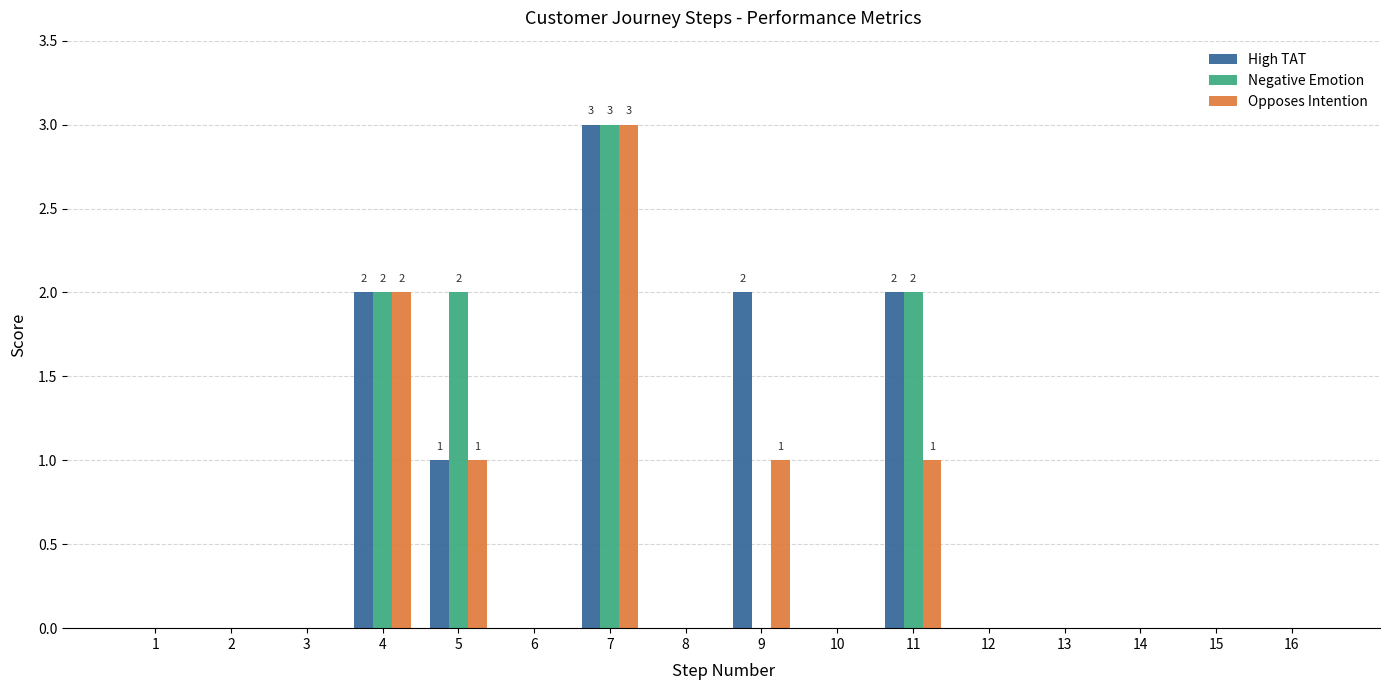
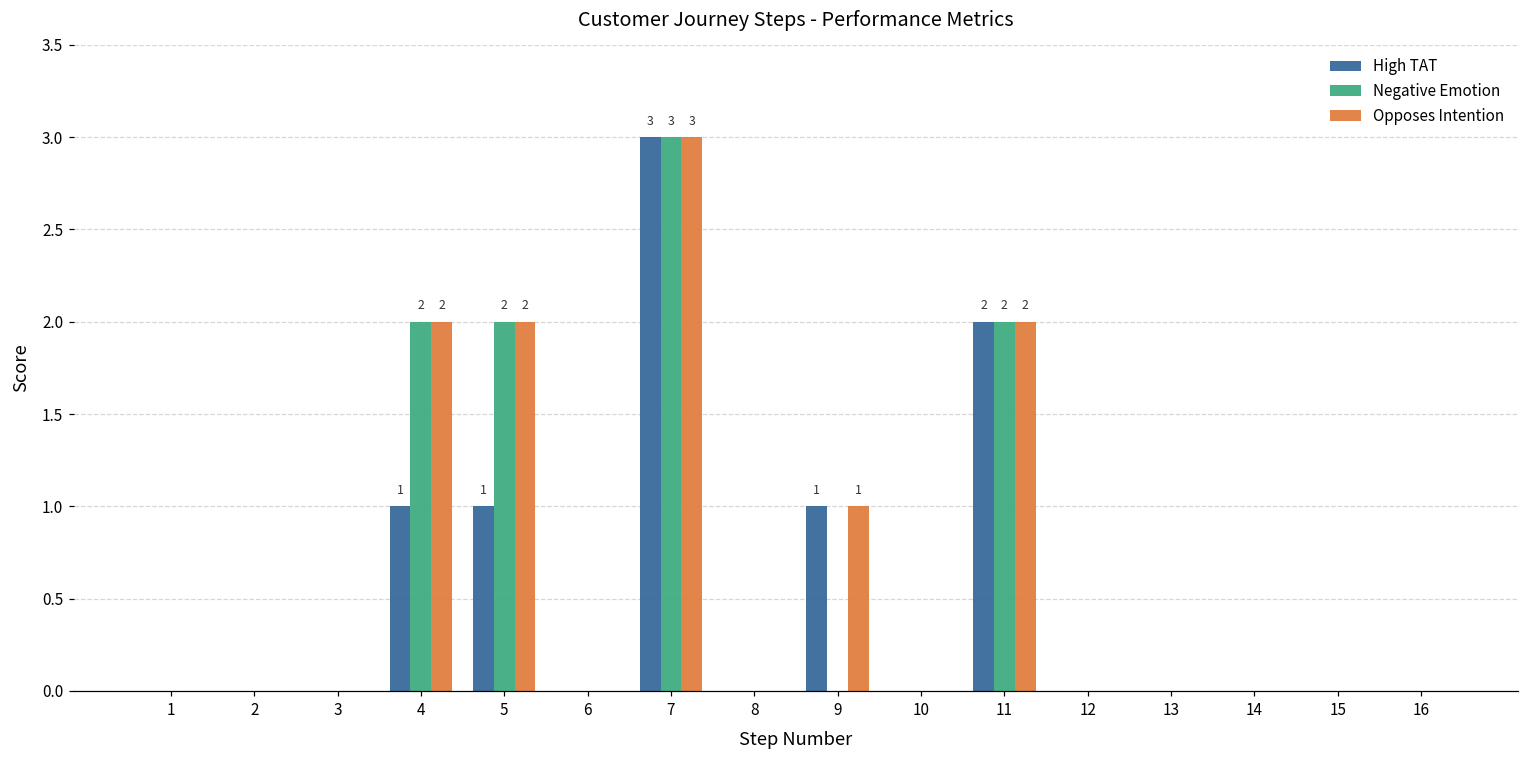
  {
    "High TAT": {
-     "4": 2,
+     "4": 1,
      "5": 1,
      "7": 3,
-     "9": 2,
+     "9": 1,
      "11": 2
    },
    "Negative Emotion": {
      "4": 2,
      "5": 2,
      "7": 3,
      "11": 2
    },
    "Opposes Intention": {
      "4": 2,
-     "5": 1,
+     "5": 2,
      "7": 3,
      "9": 1,
-     "11": 1
+     "11": 2
    }
  }
